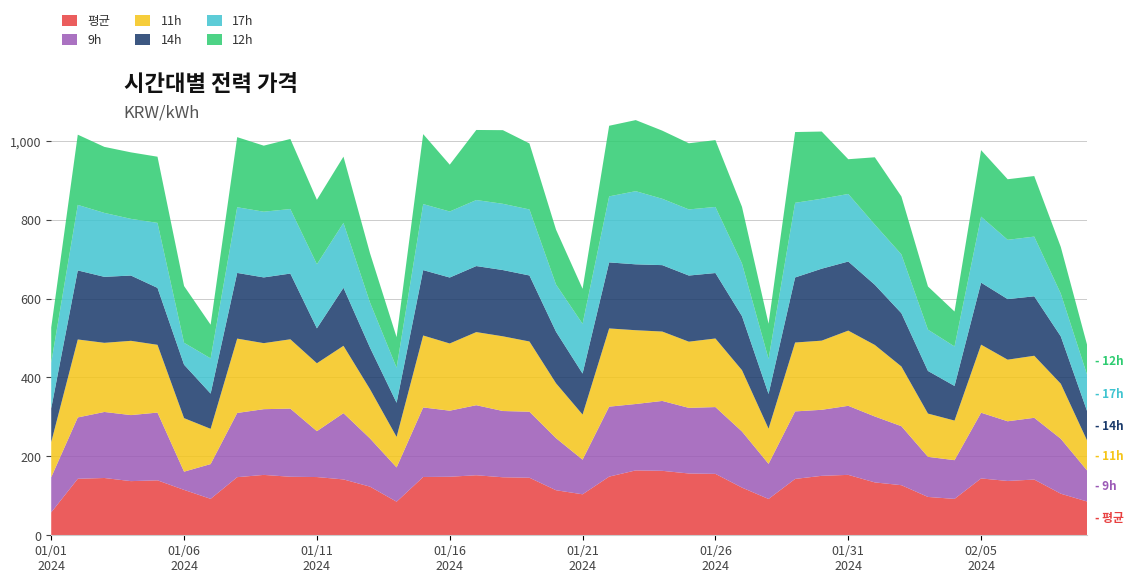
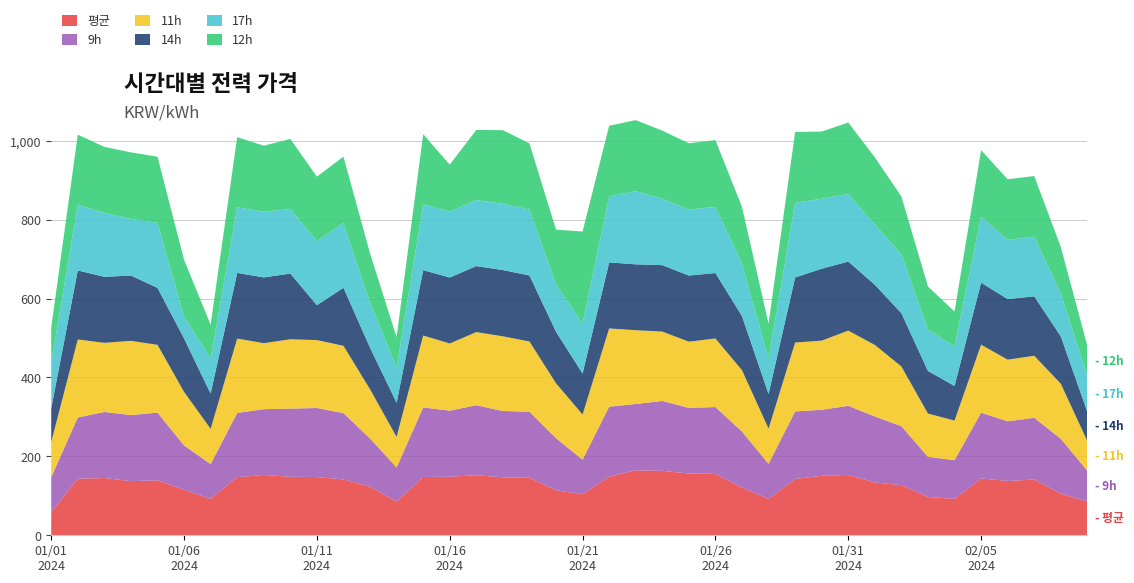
  {
    "평균": {
      "01/01 2024": 60,
      "01/06 2024": 120,
      "01/11 2024": 150,
      "01/16 2024": 150,
      "01/21 2024": 100,
      "01/26 2024": 160,
      "01/31 2024": 150,
      "02/05 2024": 140
    },
    "9h": {
      "01/01 2024": 90,
-     "01/06 2024": 50,
-     "01/11 2024": 120,
+     "01/06 2024": 110,
+     "01/11 2024": 180,
      "01/16 2024": 170,
      "01/21 2024": 90,
      "01/26 2024": 170,
      "01/31 2024": 180,
      "02/05 2024": 170
    },
    "11h": {
      "01/01 2024": 90,
      "01/06 2024": 140,
      "01/11 2024": 170,
      "01/16 2024": 170,
      "01/21 2024": 110,
      "01/26 2024": 170,
      "01/31 2024": 190,
      "02/05 2024": 170
    },
    "14h": {
      "01/01 2024": 90,
      "01/06 2024": 140,
      "01/11 2024": 90,
      "01/16 2024": 170,
      "01/21 2024": 100,
      "01/26 2024": 170,
      "01/31 2024": 180,
      "02/05 2024": 160
    },
    "17h": {
      "01/01 2024": 120,
      "01/06 2024": 60,
      "01/11 2024": 160,
      "01/16 2024": 170,
      "01/21 2024": 130,
      "01/26 2024": 170,
      "01/31 2024": 170,
      "02/05 2024": 170
    },
    "12h": {
      "01/01 2024": 90,
      "01/06 2024": 140,
      "01/11 2024": 160,
      "01/16 2024": 120,
-     "01/21 2024": 90,
+     "01/21 2024": 230,
      "01/26 2024": 170,
-     "01/31 2024": 90,
+     "01/31 2024": 180,
      "02/05 2024": 170
    }
  }
